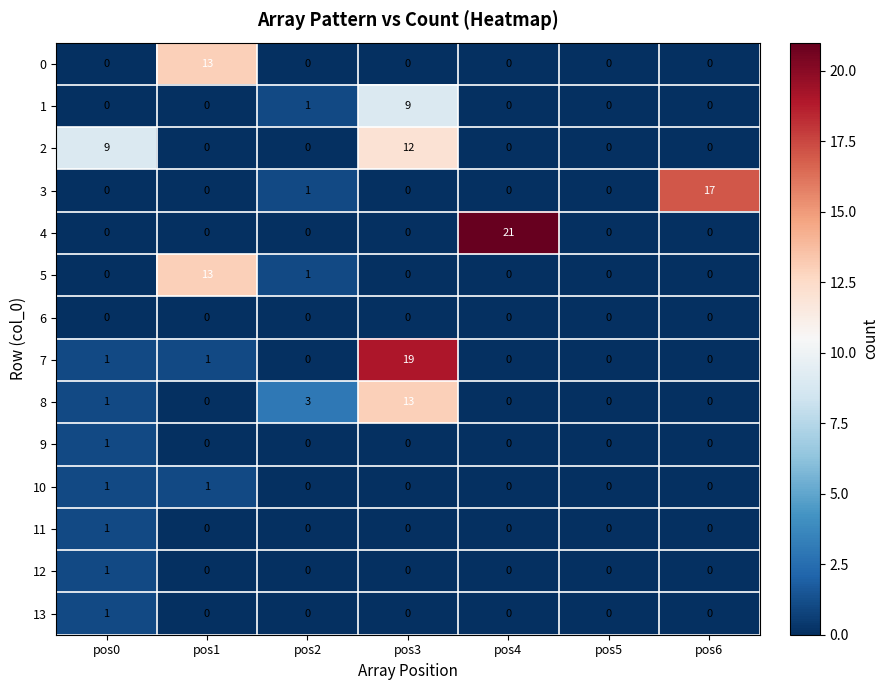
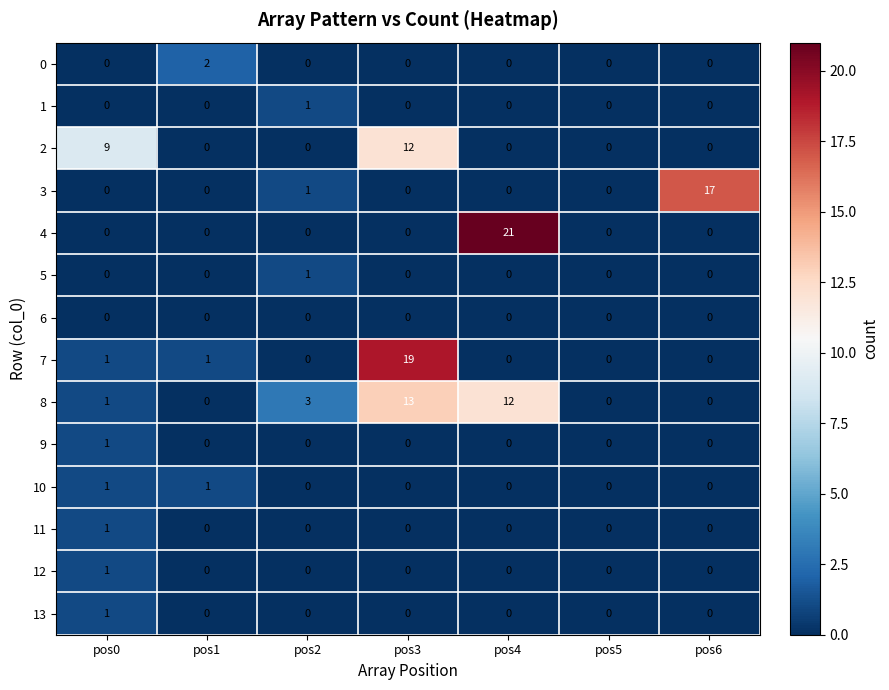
  {
    "0": {
      "pos0": 0,
-     "pos1": 13,
+     "pos1": 2,
      "pos2": 0,
      "pos3": 0,
      "pos4": 0,
      "pos5": 0,
      "pos6": 0
    },
    "1": {
      "pos0": 0,
      "pos1": 0,
      "pos2": 1,
-     "pos3": 9,
+     "pos3": 0,
      "pos4": 0,
      "pos5": 0,
      "pos6": 0
    },
    "2": {
      "pos0": 9,
      "pos1": 0,
      "pos2": 0,
      "pos3": 12,
      "pos4": 0,
      "pos5": 0,
      "pos6": 0
    },
    "3": {
      "pos0": 0,
      "pos1": 0,
      "pos2": 1,
      "pos3": 0,
      "pos4": 0,
      "pos5": 0,
      "pos6": 17
    },
    "4": {
      "pos0": 0,
      "pos1": 0,
      "pos2": 0,
      "pos3": 0,
      "pos4": 21,
      "pos5": 0,
      "pos6": 0
    },
    "5": {
      "pos0": 0,
-     "pos1": 13,
+     "pos1": 0,
      "pos2": 1,
      "pos3": 0,
      "pos4": 0,
      "pos5": 0,
      "pos6": 0
    },
    "6": {
      "pos0": 0,
      "pos1": 0,
      "pos2": 0,
      "pos3": 0,
      "pos4": 0,
      "pos5": 0,
      "pos6": 0
    },
    "7": {
      "pos0": 1,
      "pos1": 1,
      "pos2": 0,
      "pos3": 19,
      "pos4": 0,
      "pos5": 0,
      "pos6": 0
    },
    "8": {
      "pos0": 1,
      "pos1": 0,
      "pos2": 3,
      "pos3": 13,
-     "pos4": 0,
+     "pos4": 12,
      "pos5": 0,
      "pos6": 0
    },
    "9": {
      "pos0": 1,
      "pos1": 0,
      "pos2": 0,
      "pos3": 0,
      "pos4": 0,
      "pos5": 0,
      "pos6": 0
    },
    "10": {
      "pos0": 1,
      "pos1": 1,
      "pos2": 0,
      "pos3": 0,
      "pos4": 0,
      "pos5": 0,
      "pos6": 0
    },
    "11": {
      "pos0": 1,
      "pos1": 0,
      "pos2": 0,
      "pos3": 0,
      "pos4": 0,
      "pos5": 0,
      "pos6": 0
    },
    "12": {
      "pos0": 1,
      "pos1": 0,
      "pos2": 0,
      "pos3": 0,
      "pos4": 0,
      "pos5": 0,
      "pos6": 0
    },
    "13": {
      "pos0": 1,
      "pos1": 0,
      "pos2": 0,
      "pos3": 0,
      "pos4": 0,
      "pos5": 0,
      "pos6": 0
    }
  }
